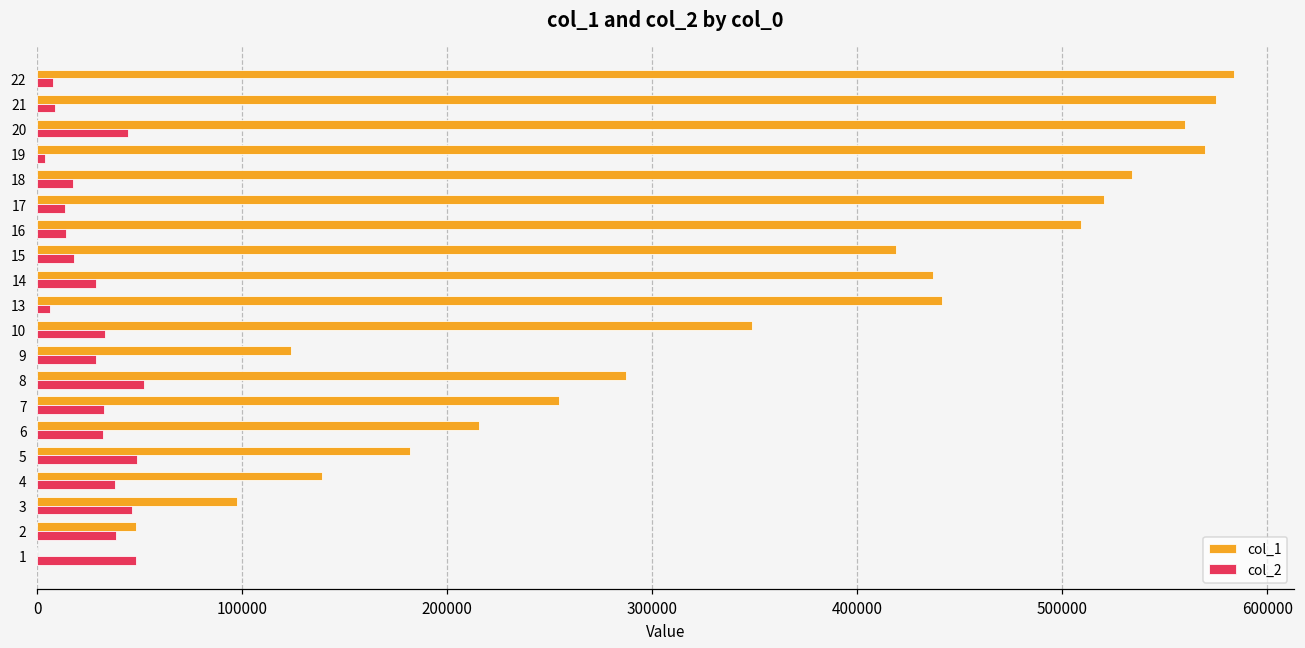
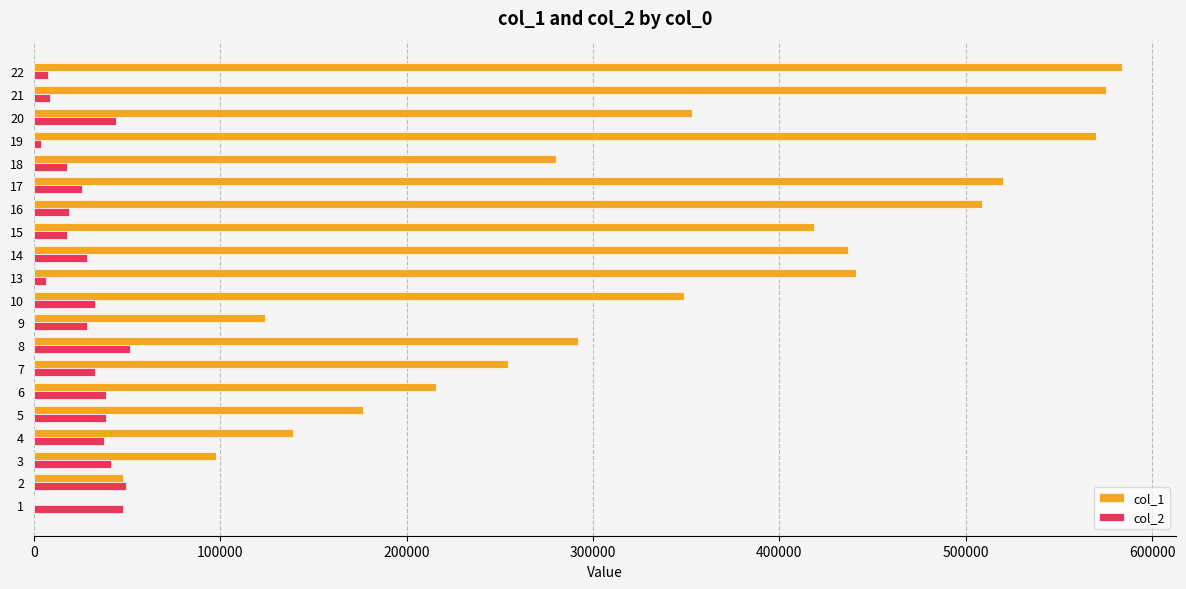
  {
    "col_1": {
      "22": 584000,
      "21": 575000,
-     "20": 560000,
+     "20": 353000,
      "19": 570000,
-     "18": 534000,
+     "18": 280000,
      "17": 520000,
      "16": 509000,
      "15": 419000,
      "14": 437000,
      "13": 441000,
      "10": 349000,
      "9": 124000,
-     "8": 287000,
+     "8": 292000,
      "7": 254000,
      "6": 216000,
-     "5": 182000,
+     "5": 177000,
      "4": 139000,
      "3": 98000,
      "2": 48000,
      "1": 0
    },
    "col_2": {
      "22": 8000,
      "21": 9000,
      "20": 44000,
      "19": 4000,
      "18": 18000,
-     "17": 14000,
-     "16": 14000,
+     "17": 26000,
+     "16": 19000,
      "15": 18000,
      "14": 29000,
      "13": 7000,
      "10": 33000,
      "9": 29000,
      "8": 52000,
      "7": 33000,
-     "6": 32000,
-     "5": 49000,
+     "6": 39000,
+     "5": 39000,
      "4": 38000,
-     "3": 46000,
-     "2": 38000,
+     "3": 41000,
+     "2": 50000,
      "1": 48000
    }
  }
